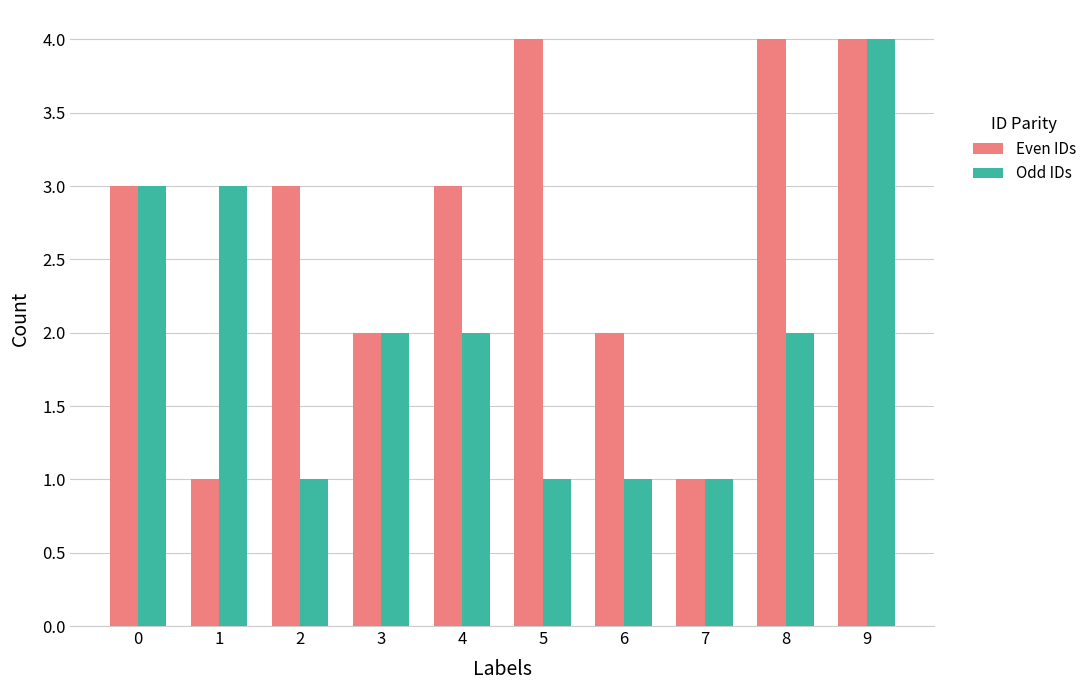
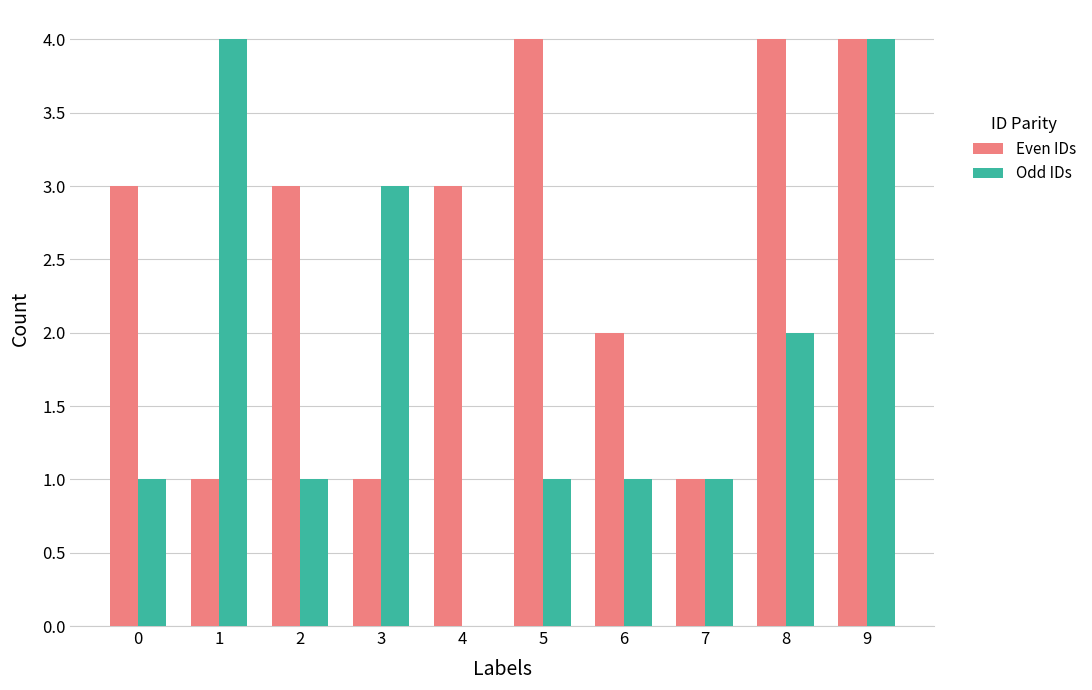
  {
    "Even IDs": {
      "0": 3,
      "1": 1,
      "2": 3,
-     "3": 2,
+     "3": 1,
      "4": 3,
      "5": 4,
      "6": 2,
      "7": 1,
      "8": 4,
      "9": 4
    },
    "Odd IDs": {
-     "0": 3,
-     "1": 3,
+     "0": 1,
+     "1": 4,
      "2": 1,
-     "3": 2,
-     "4": 2,
+     "3": 3,
+     "4": 0,
      "5": 1,
      "6": 1,
      "7": 1,
      "8": 2,
      "9": 4
    }
  }
